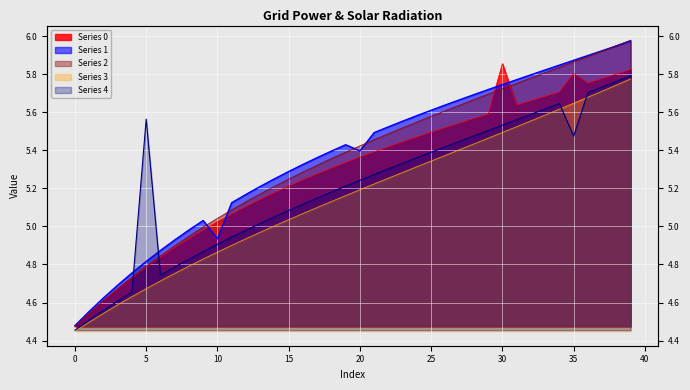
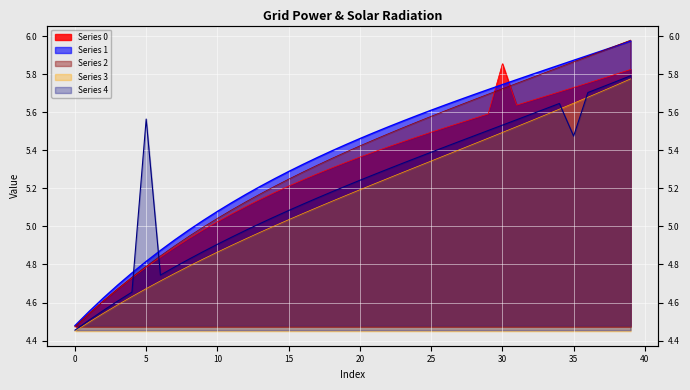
  {
    "Series 0": {
      "10": 5.02,
      "15": 5.21,
      "20": 5.36,
      "25": 5.50,
      "30": 5.86,
-     "35": 5.80
+     "35": 5.73
    },
    "Series 1": {
      "5": 4.82,
-     "10": 4.93,
+     "10": 5.08,
      "15": 5.29,
-     "20": 5.40,
+     "20": 5.46,
      "25": 5.61,
      "30": 5.75
    },
    "Series 2": {
      "10": 5.04,
      "15": 5.25,
      "20": 5.42,
      "25": 5.58,
      "30": 5.72
    },
    "Series 3": {
      "5": 4.67,
      "10": 4.87,
      "15": 5.04,
      "20": 5.19,
      "25": 5.34,
      "30": 5.49,
      "35": 5.65
    },
    "Series 4": {
      "5": 5.56,
      "10": 4.91,
      "15": 5.08,
      "20": 5.24,
      "25": 5.39,
      "30": 5.53,
      "35": 5.47
    }
  }
